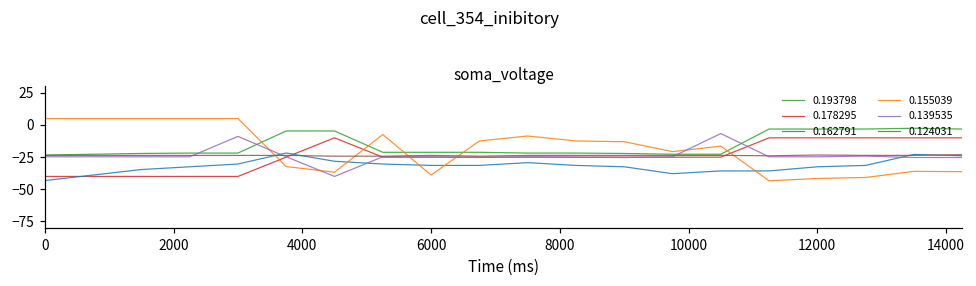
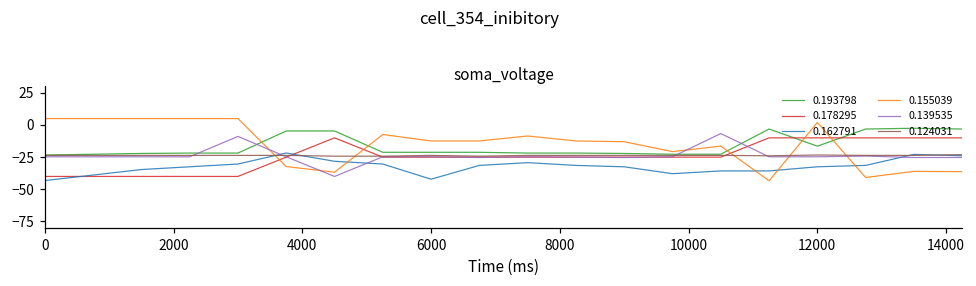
  {
    "0.193798": {
      "6000": -21,
-     "12000": -3
+     "12000": -16
    },
    "0.178295": {
      "0": -40,
      "12000": -10
    },
    "0.162791": {
      "0": -43,
-     "6000": -31,
+     "6000": -42,
      "12000": -33
    },
    "0.155039": {
      "0": 5,
-     "6000": -39,
-     "12000": -42
+     "6000": -12,
+     "12000": 2
    }
  }
